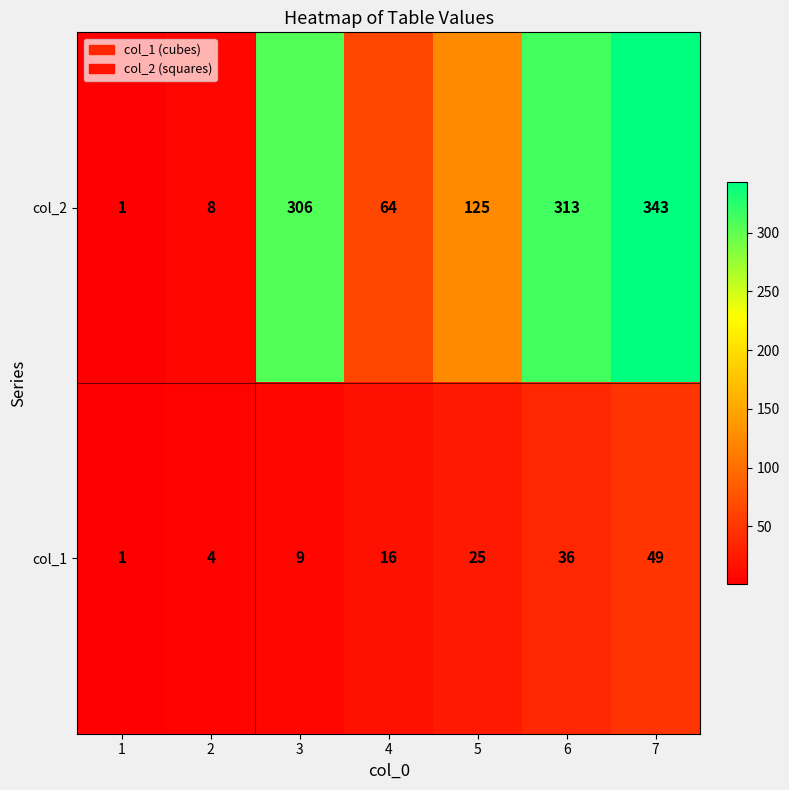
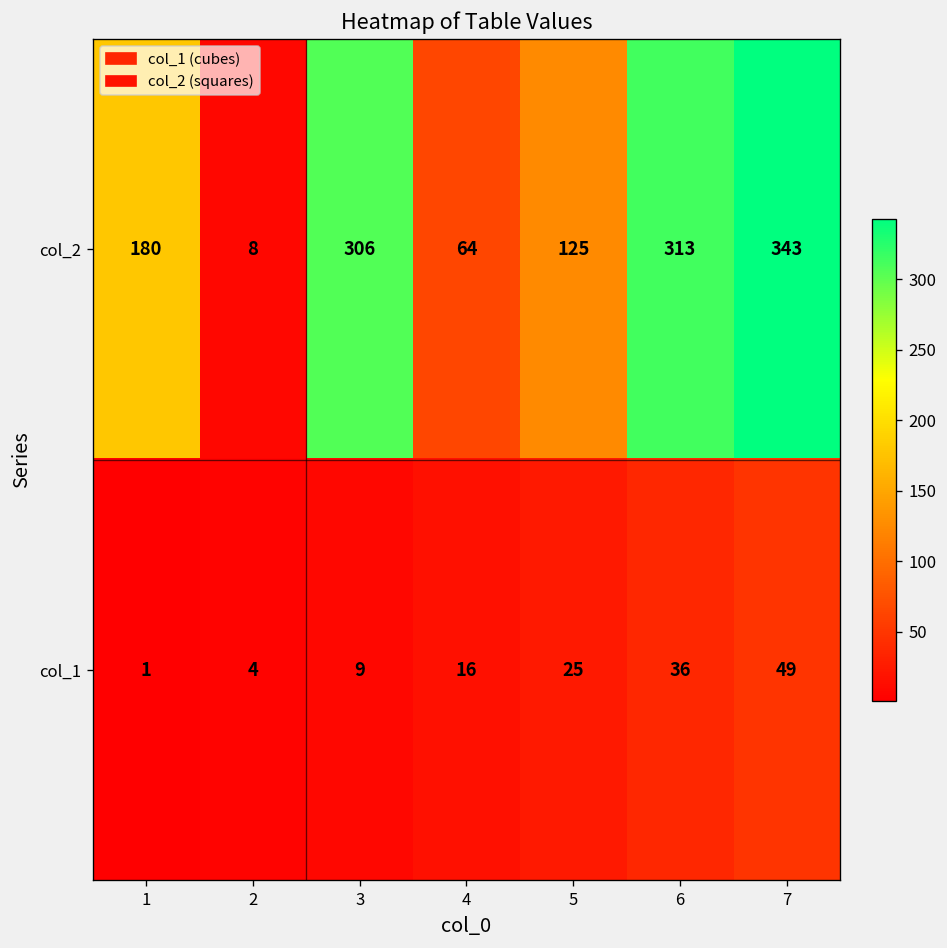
  {
    "col_2": {
-     "1": 1,
+     "1": 180,
      "2": 8,
      "3": 306,
      "4": 64,
      "5": 125,
      "6": 313,
      "7": 343
    },
    "col_1": {
      "1": 1,
      "2": 4,
      "3": 9,
      "4": 16,
      "5": 25,
      "6": 36,
      "7": 49
    }
  }
